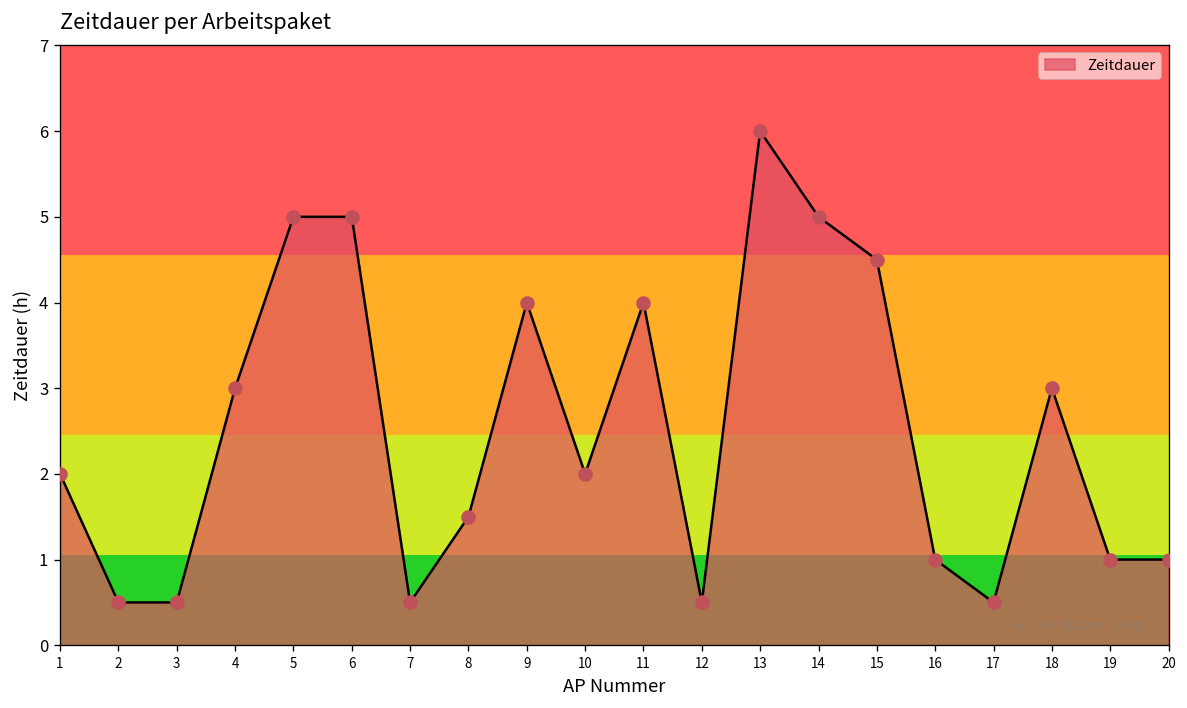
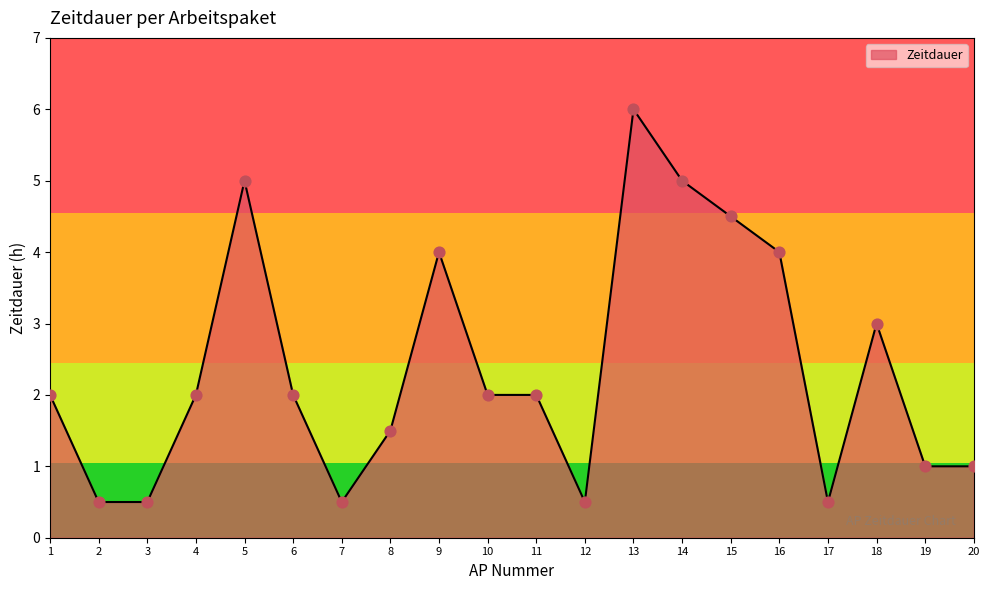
  {
    "1": 2,
    "2": 0.5,
    "3": 0.5,
-   "4": 3,
+   "4": 2,
    "5": 5,
-   "6": 5,
+   "6": 2,
    "7": 0.5,
    "8": 1.5,
    "9": 4,
    "10": 2,
-   "11": 4,
+   "11": 2,
    "12": 0.5,
    "13": 6,
    "14": 5,
    "15": 4.5,
-   "16": 1,
+   "16": 4,
    "17": 0.5,
    "18": 3,
    "19": 1,
    "20": 1
  }
